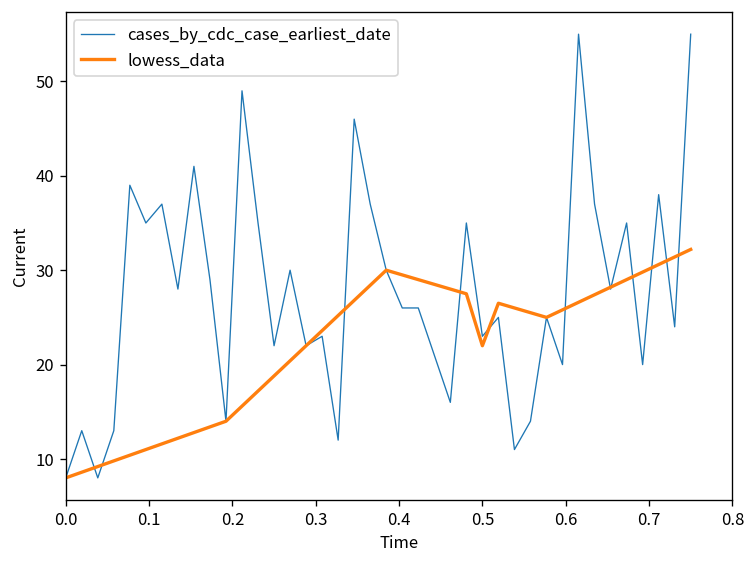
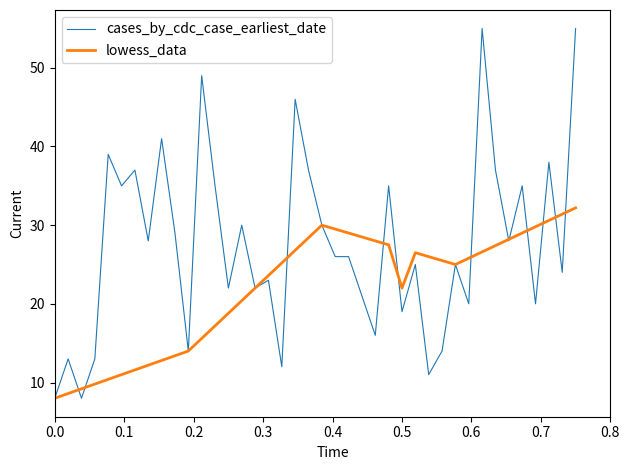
  {
    "cases_by_cdc_case_earliest_date": {
-     "0.5": 23
+     "0.5": 19
    },
    "lowess_data": {
      "0.5": 22
    }
  }
